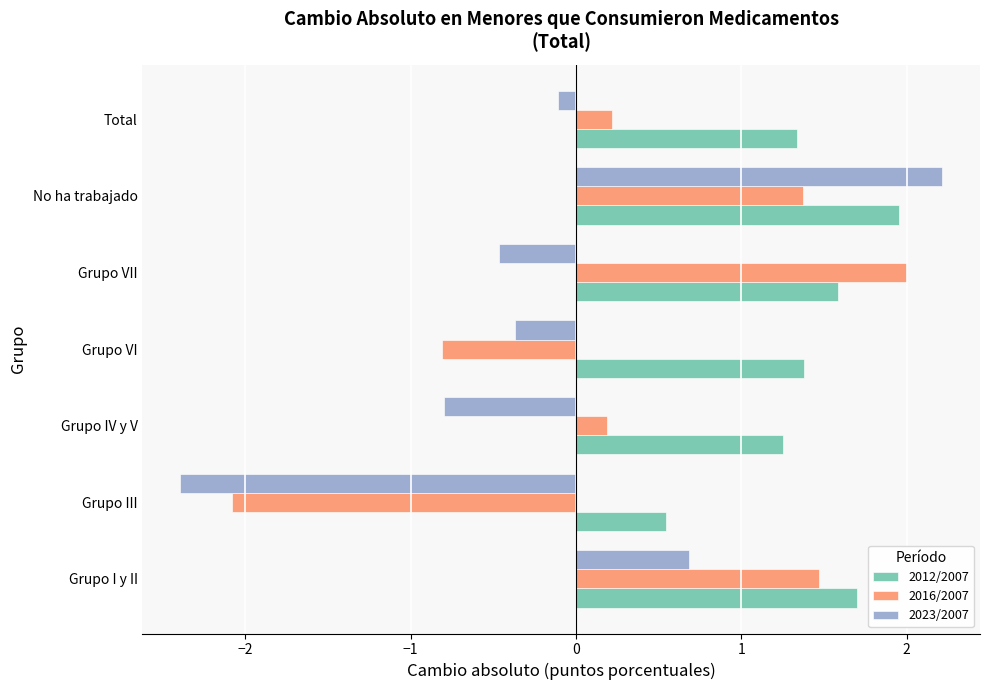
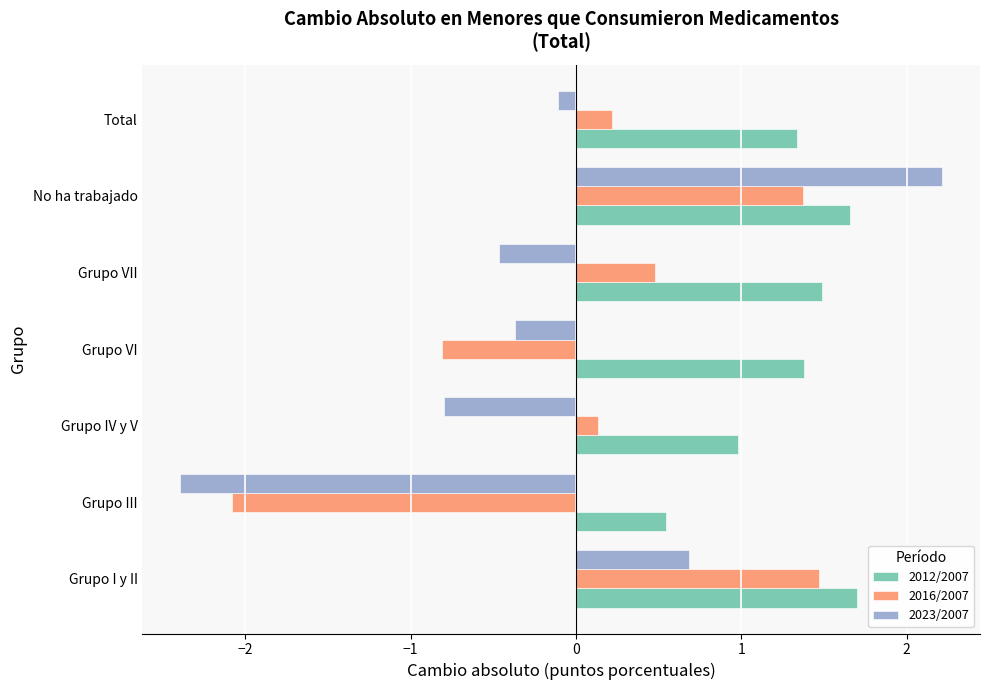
  {
    "2012/2007": {
      "Total": 1.34,
-     "No ha trabajado": 1.95,
-     "Grupo VII": 1.59,
+     "No ha trabajado": 1.66,
+     "Grupo VII": 1.49,
      "Grupo VI": 1.38,
-     "Grupo IV y V": 1.25,
+     "Grupo IV y V": 0.98,
      "Grupo III": 0.54,
      "Grupo I y II": 1.70
    },
    "2016/2007": {
      "Total": 0.22,
      "No ha trabajado": 1.38,
-     "Grupo VII": 2.00,
+     "Grupo VII": 0.48,
      "Grupo VI": -0.81,
-     "Grupo IV y V": 0.19,
+     "Grupo IV y V": 0.14,
      "Grupo III": -2.08,
      "Grupo I y II": 1.47
    },
    "2023/2007": {
      "Total": -0.11,
      "No ha trabajado": 2.21,
      "Grupo VII": -0.47,
      "Grupo VI": -0.37,
      "Grupo IV y V": -0.80,
      "Grupo III": -2.39,
      "Grupo I y II": 0.68
    }
  }
